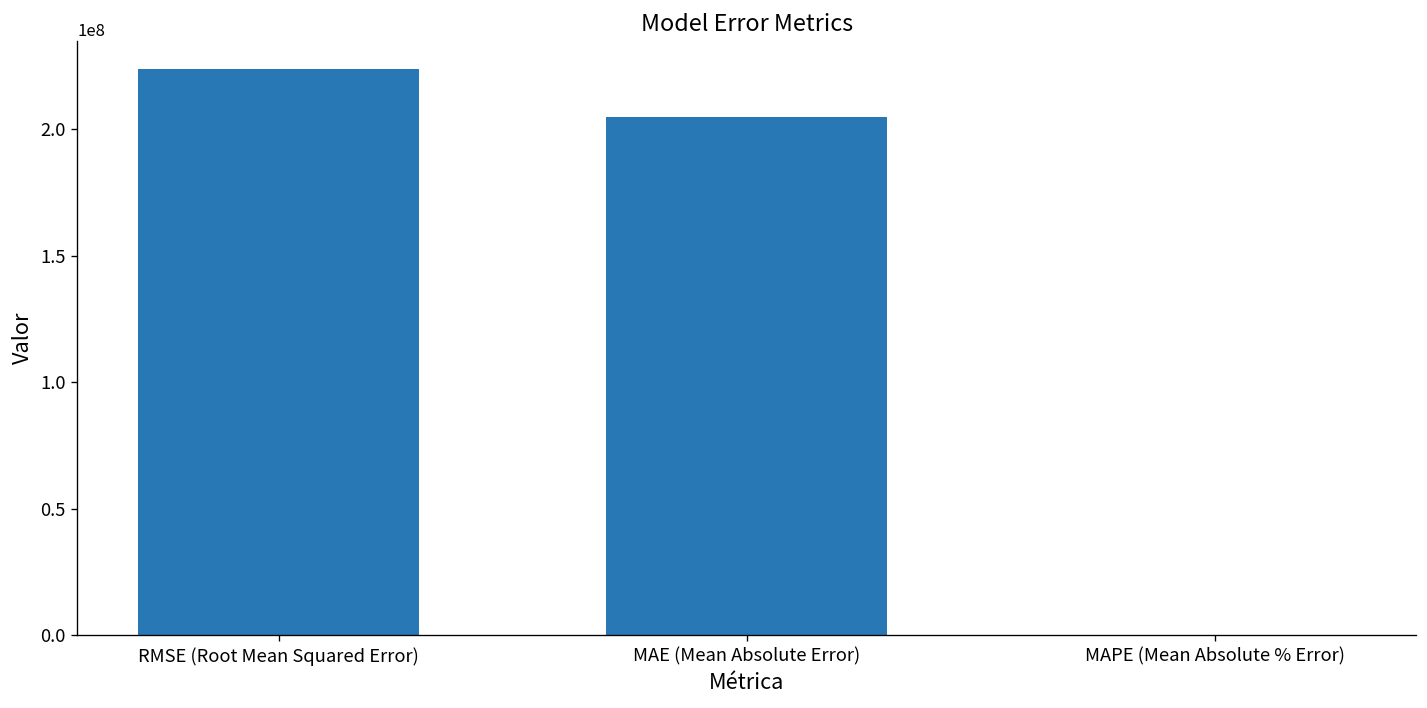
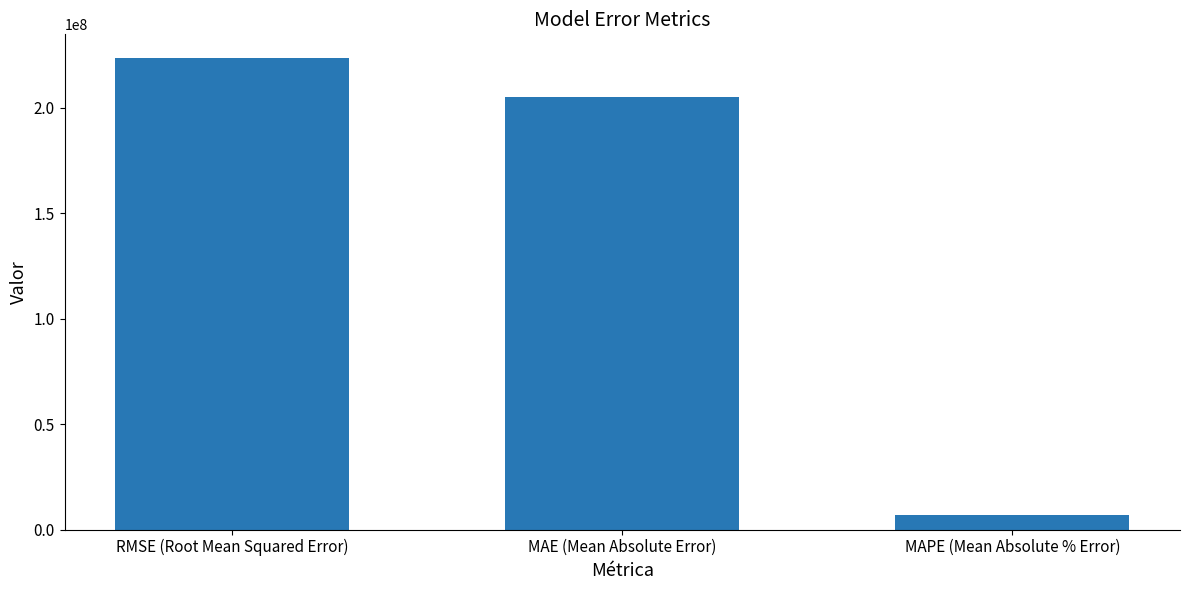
  {
    "RMSE (Root Mean Squared Error)": 224000000,
    "MAE (Mean Absolute Error)": 205000000,
-   "MAPE (Mean Absolute % Error)": 0
+   "MAPE (Mean Absolute % Error)": 7000000
  }
